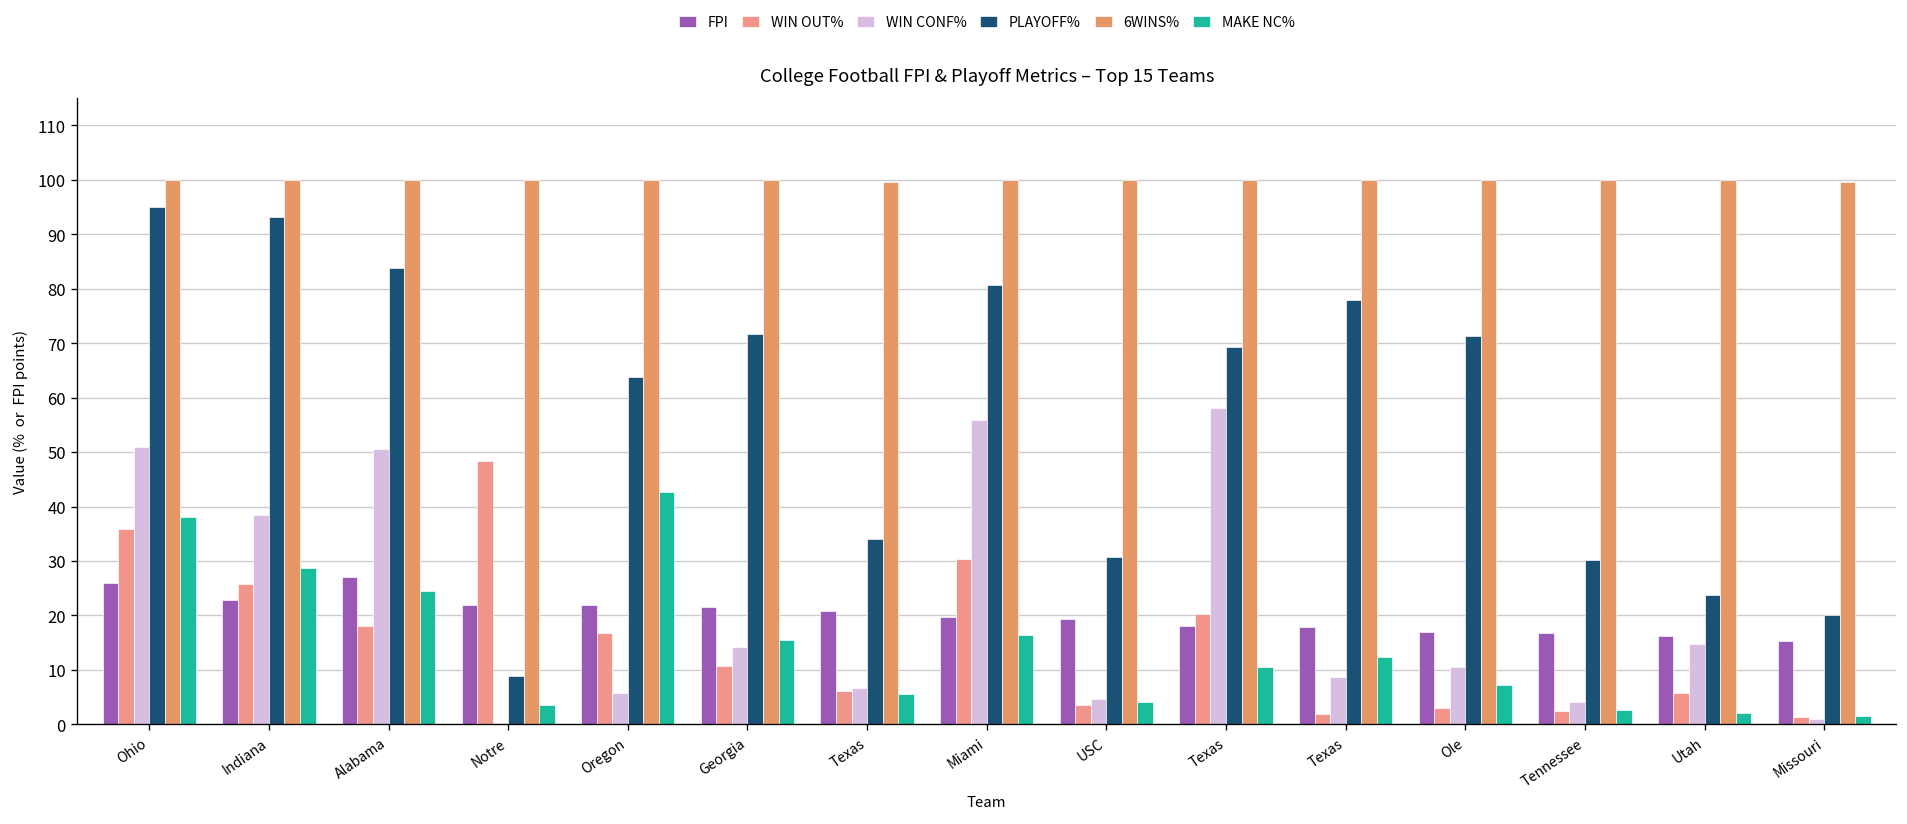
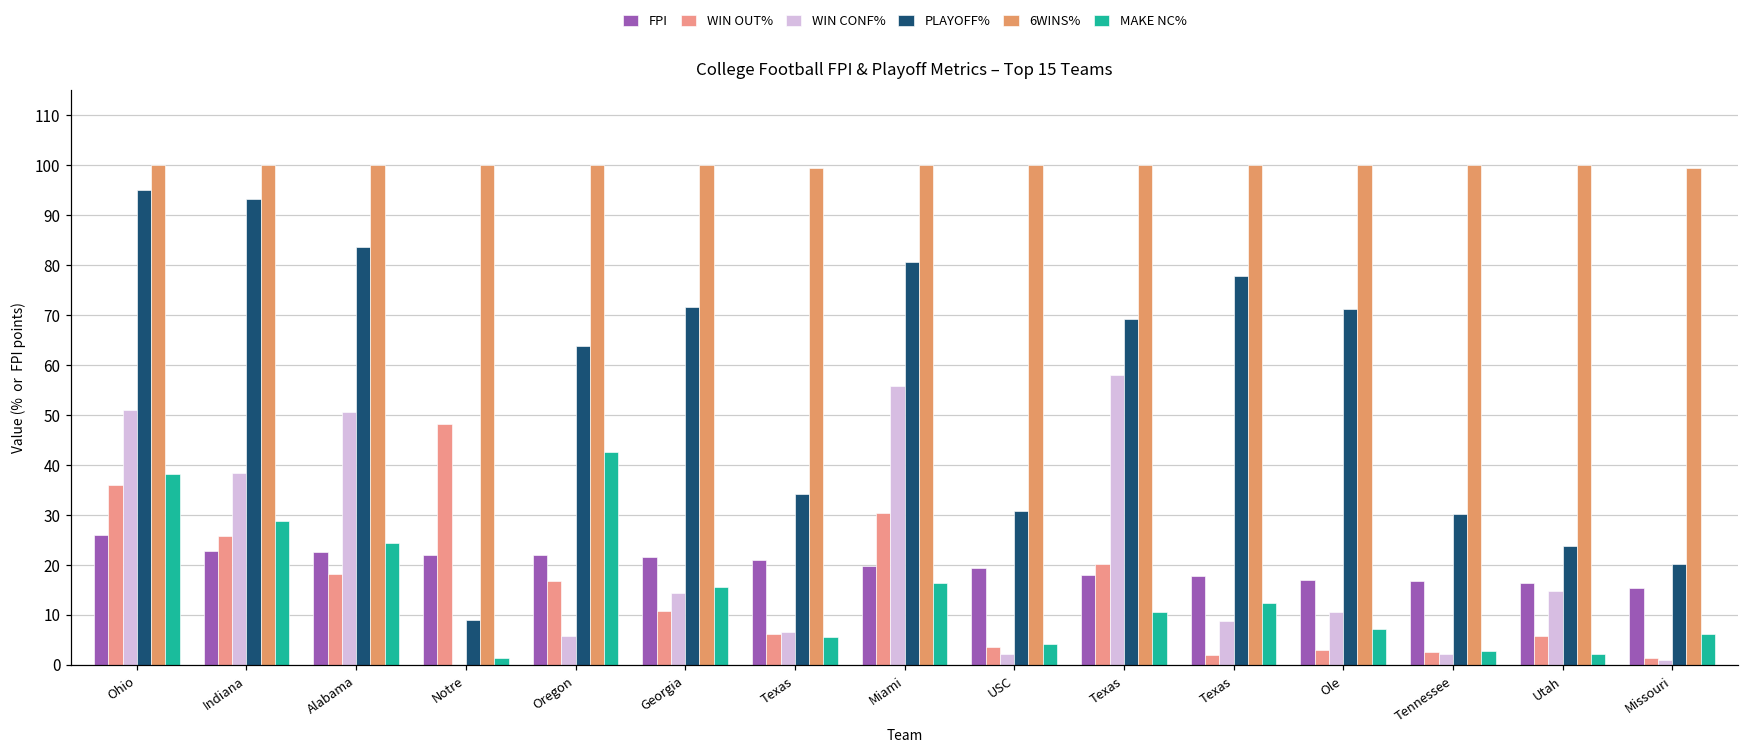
  {
    "FPI": {
      "Ohio": 26,
      "Indiana": 23,
-     "Alabama": 27,
+     "Alabama": 23,
      "Notre": 22,
      "Oregon": 22,
      "Georgia": 22,
      "Miami": 20,
      "USC": 19,
      "Ole": 17,
      "Tennessee": 17,
      "Utah": 16,
      "Missouri": 15
    },
    "WIN CONF%": {
      "Ohio": 51,
      "Indiana": 38,
      "Alabama": 51,
      "Notre": 0,
      "Oregon": 6,
      "Georgia": 14,
      "Miami": 56,
-     "USC": 5,
+     "USC": 2,
      "Ole": 11,
-     "Tennessee": 4,
+     "Tennessee": 2,
      "Utah": 15,
      "Missouri": 1
    },
    "PLAYOFF%": {
      "Ohio": 95,
      "Indiana": 93,
      "Alabama": 84,
      "Notre": 9,
      "Oregon": 64,
      "Georgia": 72,
      "Miami": 81,
      "USC": 31,
      "Ole": 71,
      "Tennessee": 30,
      "Utah": 24,
      "Missouri": 20
    },
    "MAKE NC%": {
      "Ohio": 38,
      "Indiana": 29,
      "Alabama": 24,
-     "Notre": 4,
+     "Notre": 1,
      "Oregon": 43,
      "Georgia": 16,
      "Miami": 16,
      "USC": 4,
      "Ole": 7,
      "Tennessee": 3,
      "Utah": 2,
-     "Missouri": 2
+     "Missouri": 6
    }
  }
